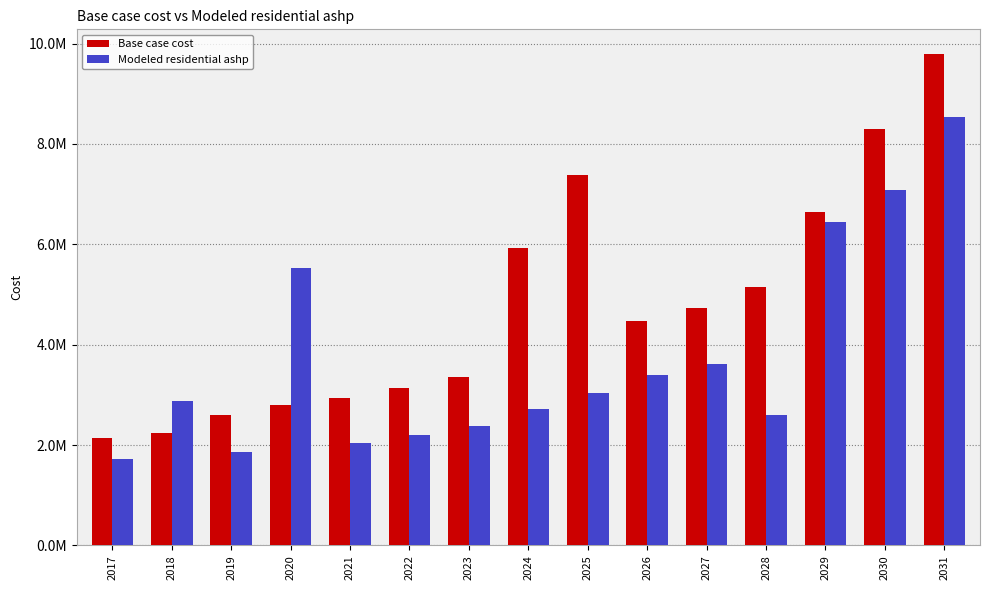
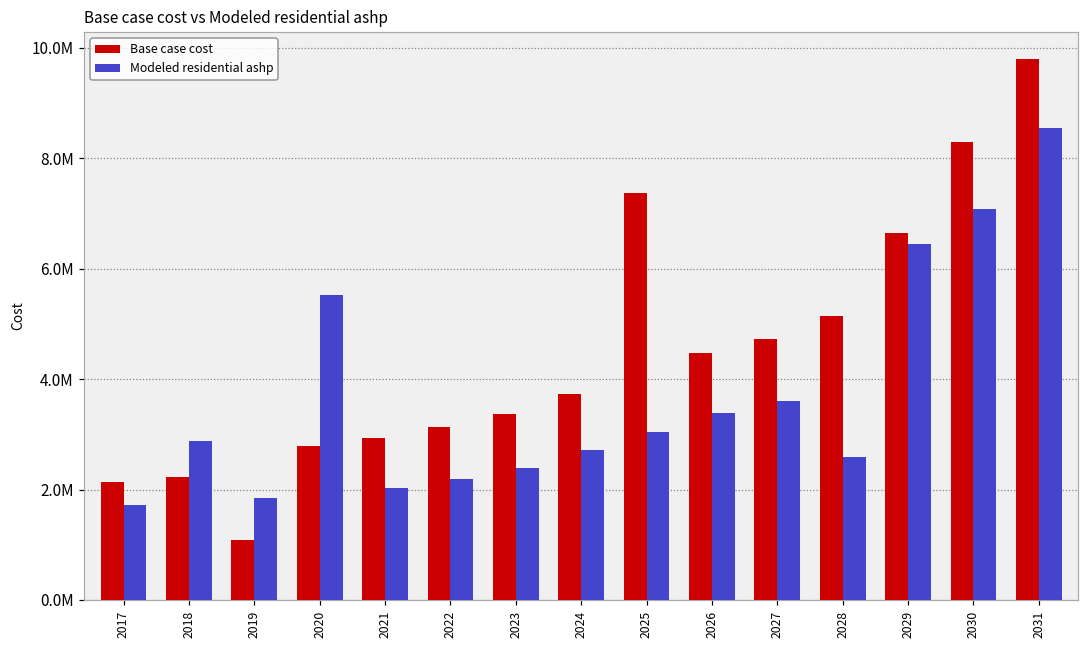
  {
    "Base case cost": {
      "2017": 2100000,
      "2018": 2200000,
-     "2019": 2600000,
+     "2019": 1100000,
      "2020": 2800000,
      "2021": 2900000,
      "2022": 3100000,
      "2023": 3400000,
-     "2024": 5900000,
+     "2024": 3700000,
      "2025": 7400000,
      "2026": 4500000,
      "2027": 4700000,
      "2028": 5100000,
      "2029": 6600000,
      "2030": 8300000,
      "2031": 9800000
    },
    "Modeled residential ashp": {
      "2017": 1700000,
      "2018": 2900000,
      "2019": 1900000,
      "2020": 5500000,
      "2021": 2000000,
      "2022": 2200000,
      "2023": 2400000,
      "2024": 2700000,
      "2025": 3000000,
      "2026": 3400000,
      "2027": 3600000,
      "2028": 2600000,
      "2029": 6400000,
      "2030": 7100000,
      "2031": 8500000
    }
  }
